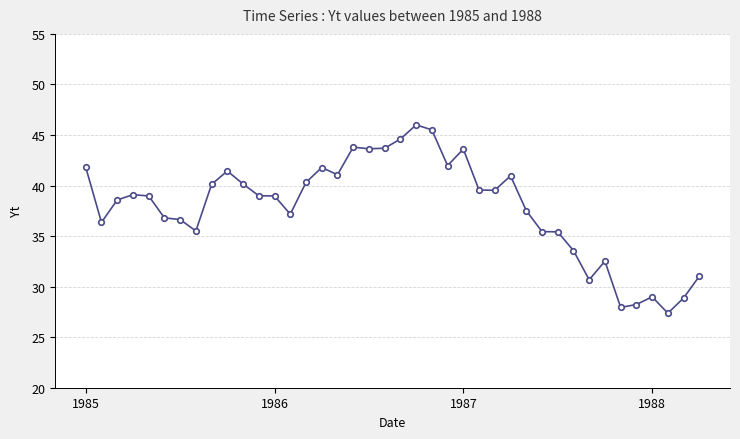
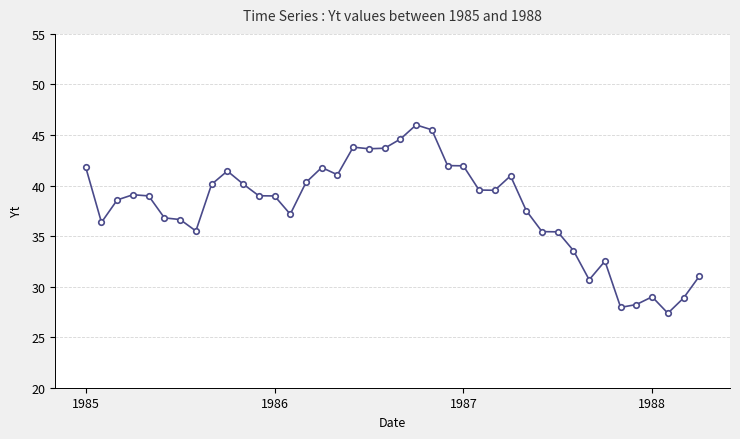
  {
    "1985": 41.8,
    "1986": 39.0,
-   "1987": 43.6,
+   "1987": 41.9,
    "1988": 29.0
  }
